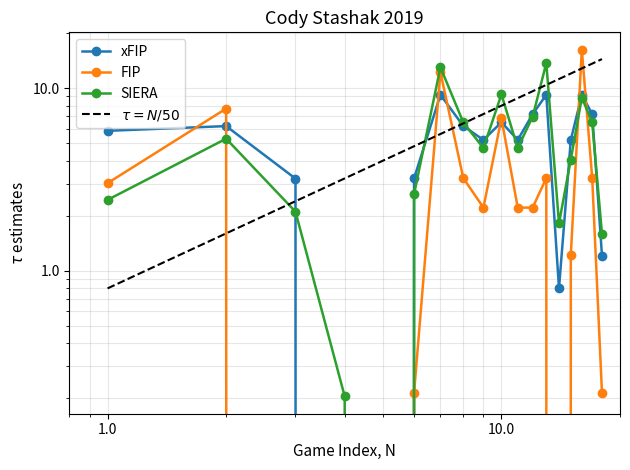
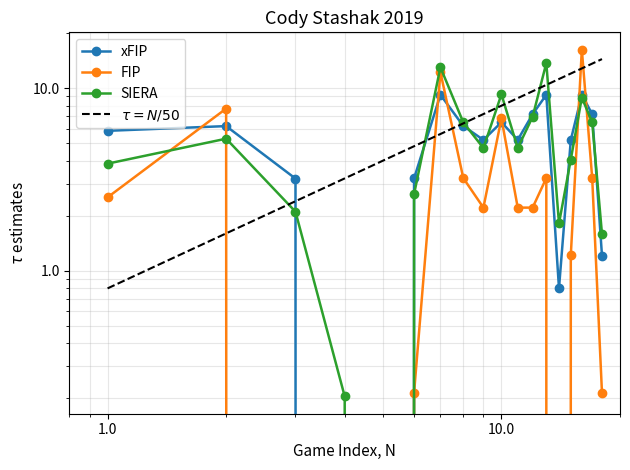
  {
    "xFIP": {
      "1.0": 5.8,
      "10.0": 6.5
    },
    "FIP": {
-     "1.0": 3.0,
+     "1.0": 2.5,
      "10.0": 6.8
    },
    "SIERA": {
-     "1.0": 2.4,
+     "1.0": 3.9,
      "10.0": 9
    }
  }
